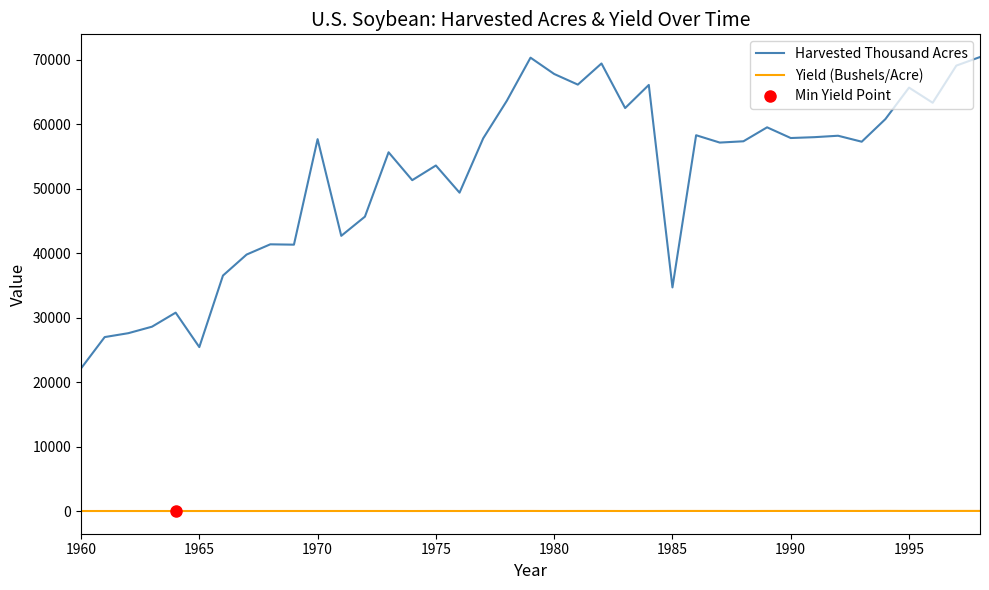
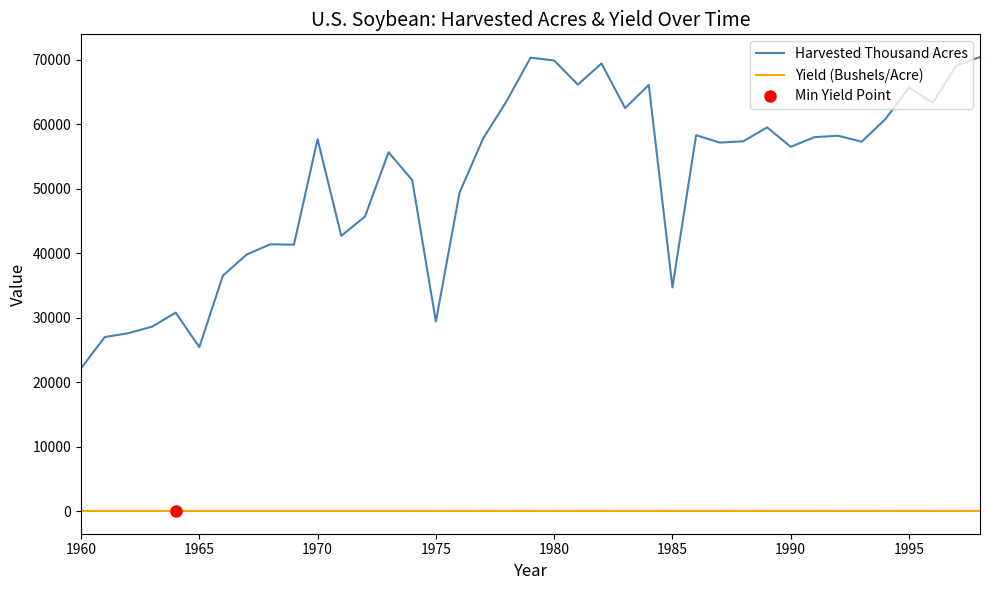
  {
    "Harvested Thousand Acres": {
      "1960": 22000,
      "1965": 25000,
      "1970": 58000,
-     "1975": 54000,
-     "1980": 68000,
+     "1975": 29000,
+     "1980": 70000,
      "1985": 35000,
-     "1990": 58000
+     "1990": 57000
    },
    "Yield (Bushels/Acre)": {
      "1960": 0,
      "1965": 0,
      "1970": 0,
      "1975": 0,
      "1980": 0,
      "1985": 0,
      "1990": 0,
      "1995": 0
    }
  }
